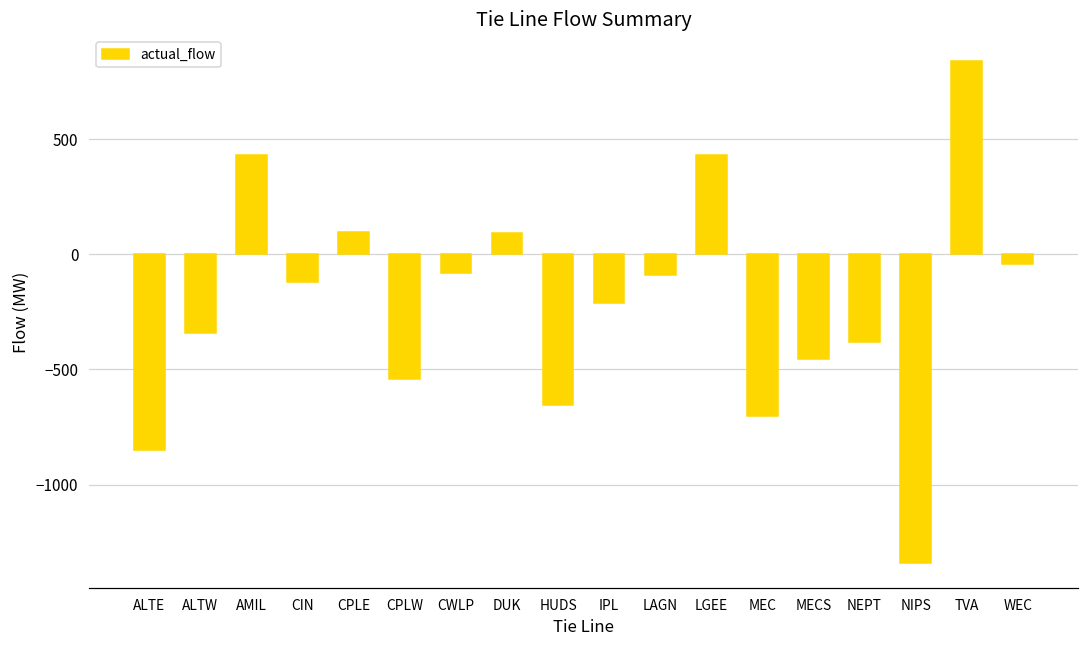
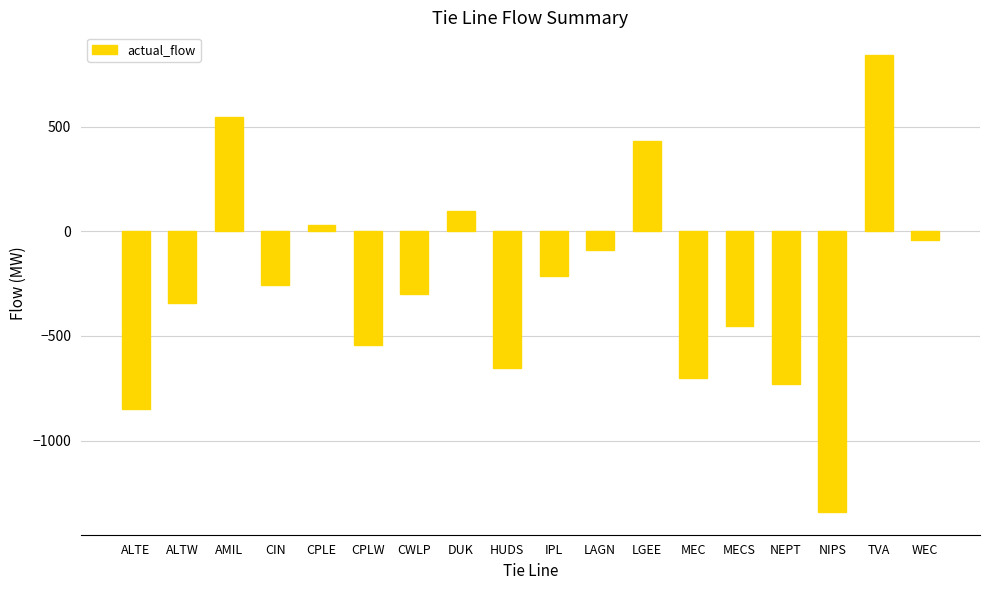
  {
    "ALTE": -850,
    "ALTW": -340,
-   "AMIL": 430,
-   "CIN": -120,
-   "CPLE": 100,
+   "AMIL": 550,
+   "CIN": -260,
+   "CPLE": 30,
    "CPLW": -540,
-   "CWLP": -80,
+   "CWLP": -300,
    "DUK": 90,
    "HUDS": -650,
    "IPL": -210,
    "LAGN": -90,
    "LGEE": 430,
    "MEC": -700,
    "MECS": -450,
-   "NEPT": -380,
+   "NEPT": -730,
    "NIPS": -1340,
    "TVA": 840,
    "WEC": -40
  }
